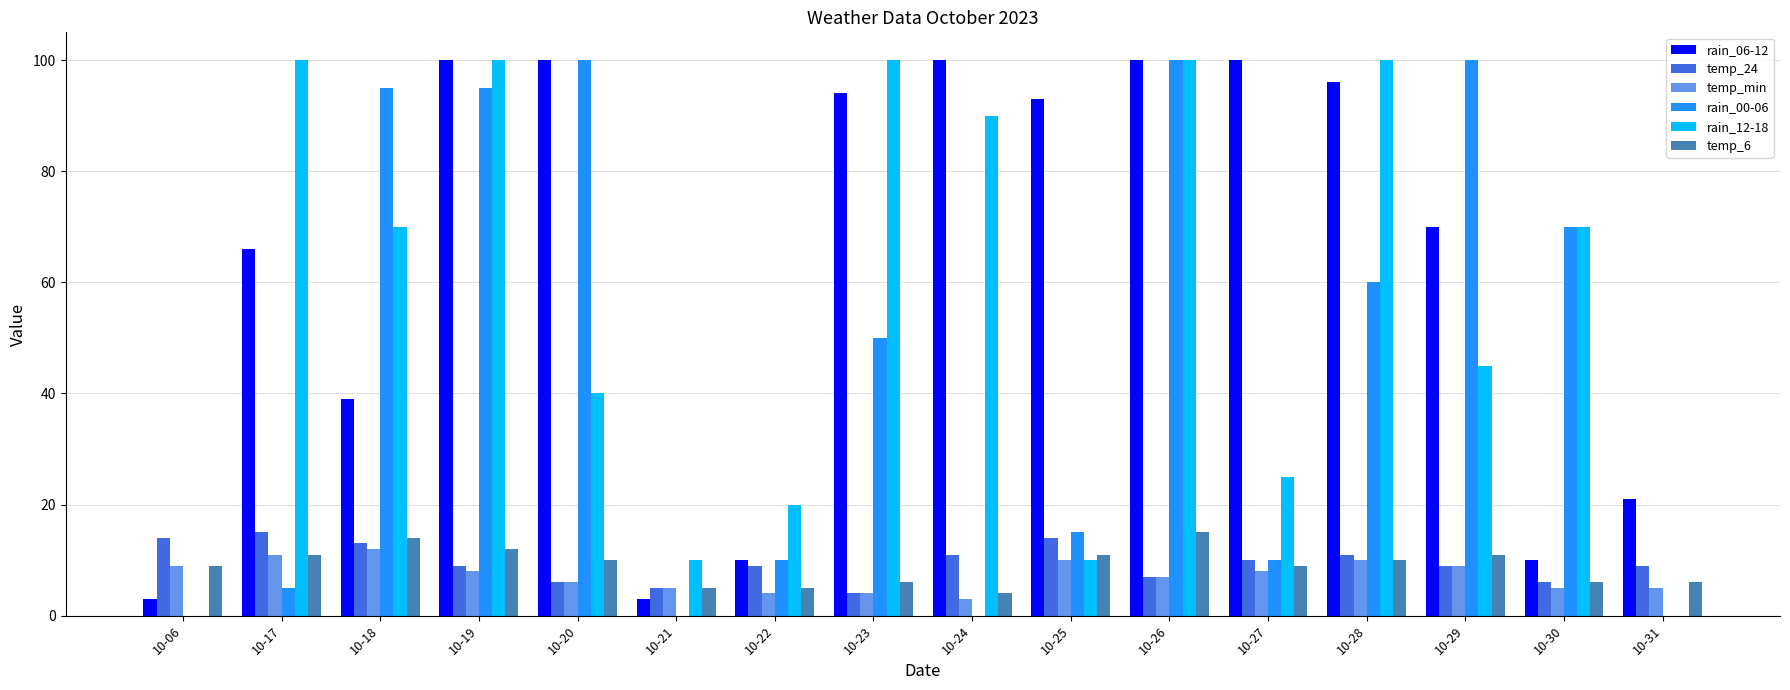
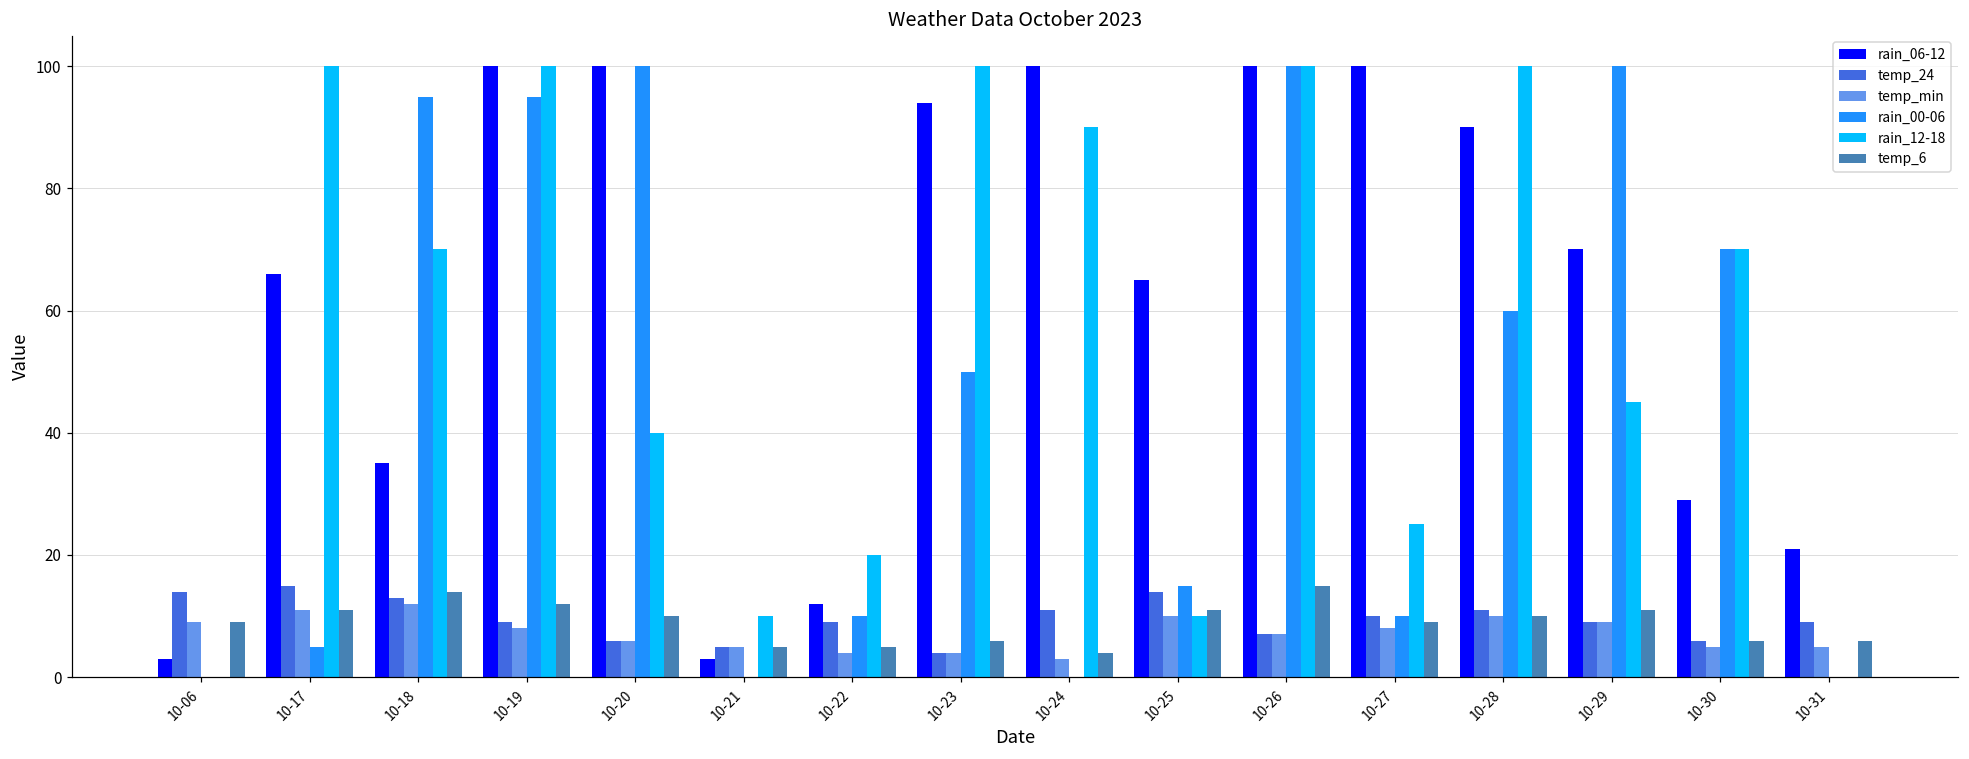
  {
    "rain_06-12": {
      "10-06": 3,
      "10-17": 66,
-     "10-18": 39,
+     "10-18": 35,
      "10-19": 100,
      "10-20": 100,
      "10-21": 3,
-     "10-22": 10,
+     "10-22": 12,
      "10-23": 94,
      "10-24": 100,
-     "10-25": 93,
+     "10-25": 65,
      "10-26": 100,
      "10-27": 100,
-     "10-28": 96,
+     "10-28": 90,
      "10-29": 70,
-     "10-30": 10,
+     "10-30": 29,
      "10-31": 21
    }
  }
